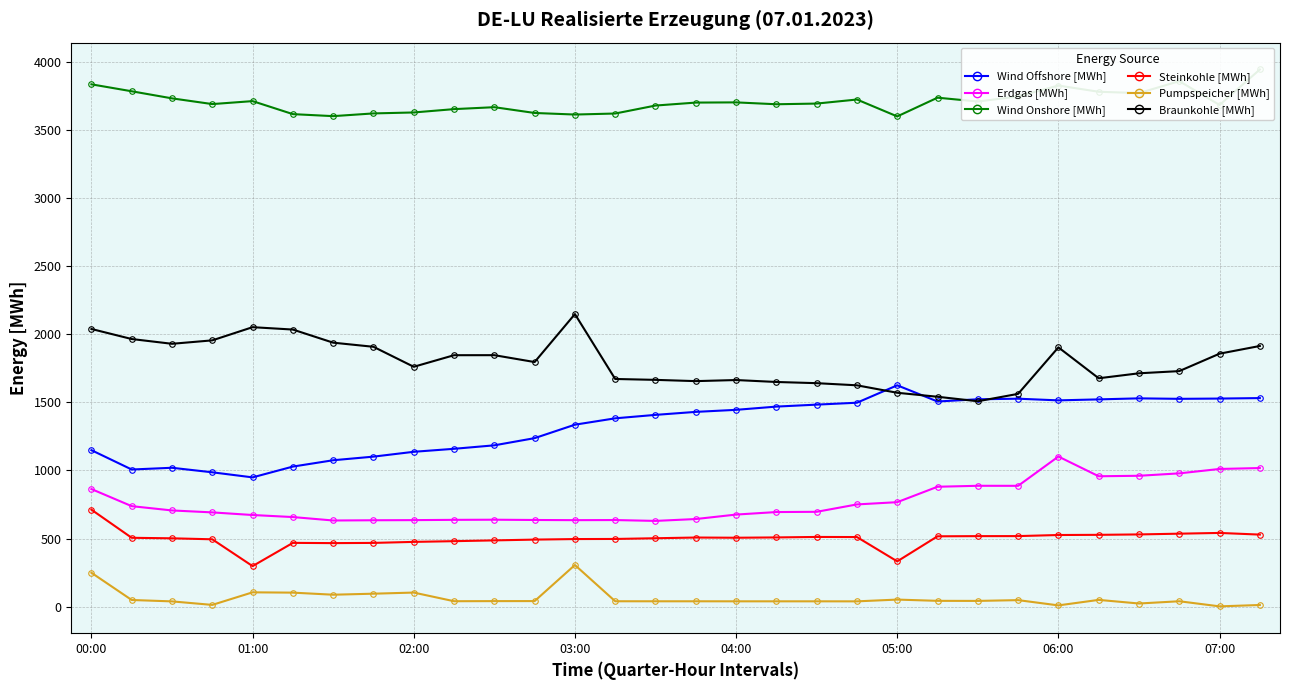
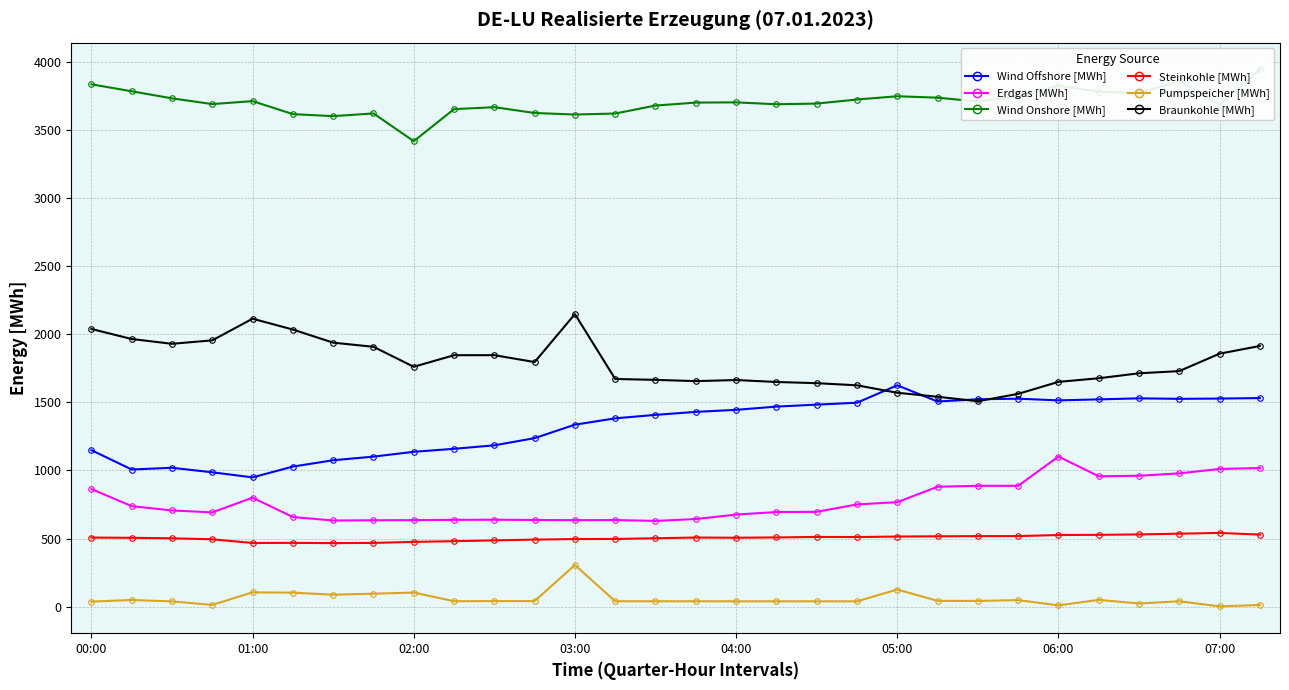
  {
    "Wind Offshore [MWh]": {
      "00:00": 1150,
      "01:00": 950,
      "02:00": 1140,
      "03:00": 1340,
      "04:00": 1440,
      "05:00": 1620,
      "06:00": 1510,
      "07:00": 1530
    },
    "Erdgas [MWh]": {
      "00:00": 860,
-     "01:00": 670,
+     "01:00": 800,
      "02:00": 640,
      "03:00": 630,
      "04:00": 680,
      "05:00": 770,
      "06:00": 1100,
      "07:00": 1010
    },
    "Wind Onshore [MWh]": {
      "00:00": 3830,
      "01:00": 3710,
-     "02:00": 3630,
+     "02:00": 3420,
      "03:00": 3610,
      "04:00": 3700,
-     "05:00": 3600
+     "05:00": 3750
    },
    "Steinkohle [MWh]": {
-     "00:00": 710,
-     "01:00": 300,
+     "00:00": 510,
+     "01:00": 470,
      "02:00": 480,
      "03:00": 500,
      "04:00": 510,
-     "05:00": 330,
+     "05:00": 510,
      "06:00": 530,
      "07:00": 540
    },
    "Pumpspeicher [MWh]": {
-     "00:00": 250,
+     "00:00": 40,
      "01:00": 110,
      "02:00": 100,
      "03:00": 310,
      "04:00": 40,
-     "05:00": 50,
+     "05:00": 130,
      "06:00": 10,
      "07:00": 0
    },
    "Braunkohle [MWh]": {
      "00:00": 2040,
-     "01:00": 2050,
+     "01:00": 2110,
      "02:00": 1760,
      "03:00": 2150,
      "04:00": 1660,
      "05:00": 1570,
-     "06:00": 1900,
+     "06:00": 1650,
      "07:00": 1860
    }
  }
